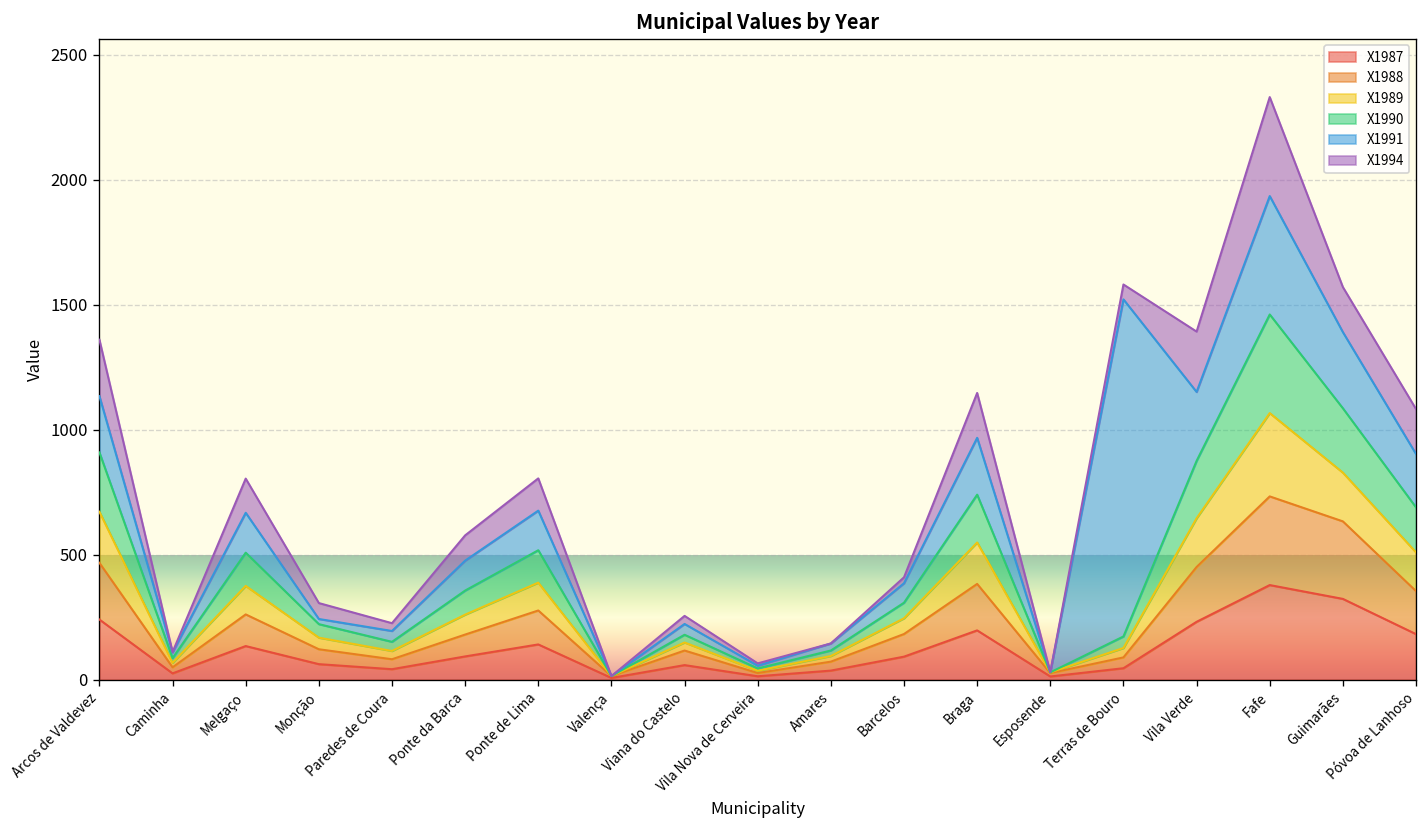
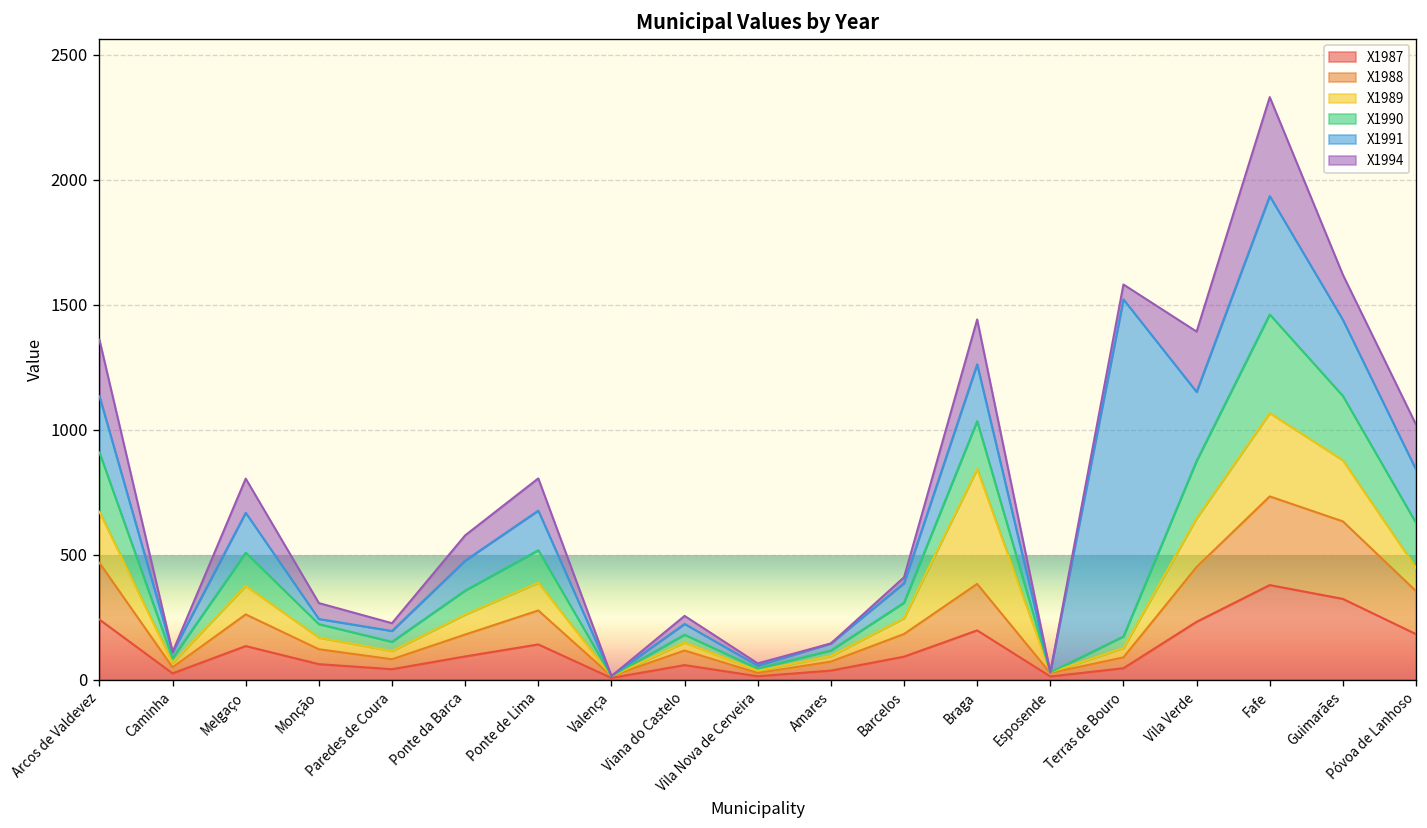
  {
    "X1989": {
      "Arcos de Valdevez": 200,
      "Caminha": 20,
      "Melgaço": 110,
      "Monção": 50,
      "Paredes de Coura": 30,
      "Ponte da Barca": 80,
      "Ponte de Lima": 110,
      "Viana do Castelo": 30,
      "Amares": 20,
      "Barcelos": 60,
-     "Braga": 170,
+     "Braga": 460,
      "Terras de Bouro": 40,
      "Vila Verde": 190,
      "Fafe": 330,
-     "Guimarães": 200,
-     "Póvoa de Lanhoso": 160
+     "Guimarães": 240,
+     "Póvoa de Lanhoso": 90
    },
    "X1990": {
      "Arcos de Valdevez": 240,
      "Caminha": 20,
      "Melgaço": 130,
      "Monção": 50,
      "Paredes de Coura": 40,
      "Ponte da Barca": 100,
      "Ponte de Lima": 130,
      "Viana do Castelo": 30,
      "Amares": 20,
      "Barcelos": 60,
      "Braga": 190,
      "Terras de Bouro": 50,
      "Vila Verde": 230,
      "Fafe": 390,
      "Guimarães": 260,
      "Póvoa de Lanhoso": 180
    },
    "X1991": {
      "Arcos de Valdevez": 230,
      "Melgaço": 160,
      "Monção": 20,
      "Paredes de Coura": 40,
      "Ponte da Barca": 120,
      "Ponte de Lima": 160,
      "Viana do Castelo": 40,
      "Barcelos": 80,
      "Braga": 230,
      "Terras de Bouro": 1350,
      "Vila Verde": 280,
      "Fafe": 470,
      "Guimarães": 300,
      "Póvoa de Lanhoso": 210
    },
    "X1994": {
      "Arcos de Valdevez": 230,
      "Melgaço": 140,
      "Monção": 60,
      "Paredes de Coura": 30,
      "Ponte da Barca": 100,
      "Ponte de Lima": 130,
      "Viana do Castelo": 30,
      "Barcelos": 20,
      "Braga": 180,
      "Terras de Bouro": 60,
      "Vila Verde": 240,
      "Fafe": 400,
      "Guimarães": 180,
      "Póvoa de Lanhoso": 180
    }
  }
